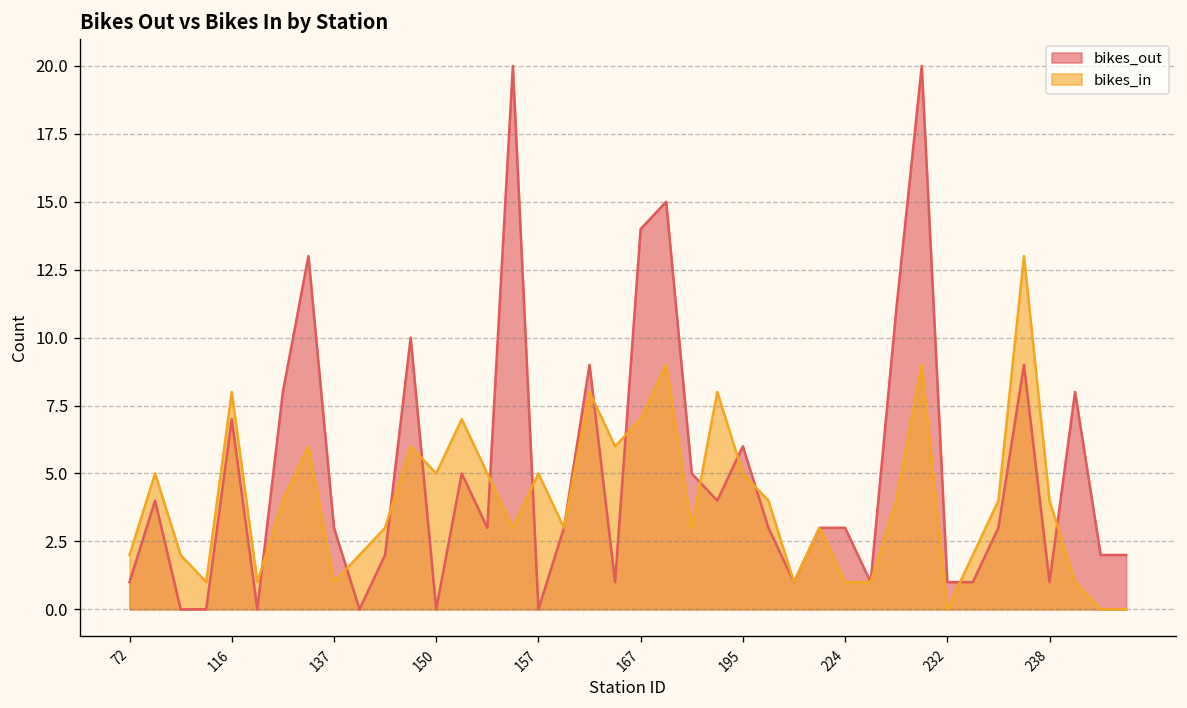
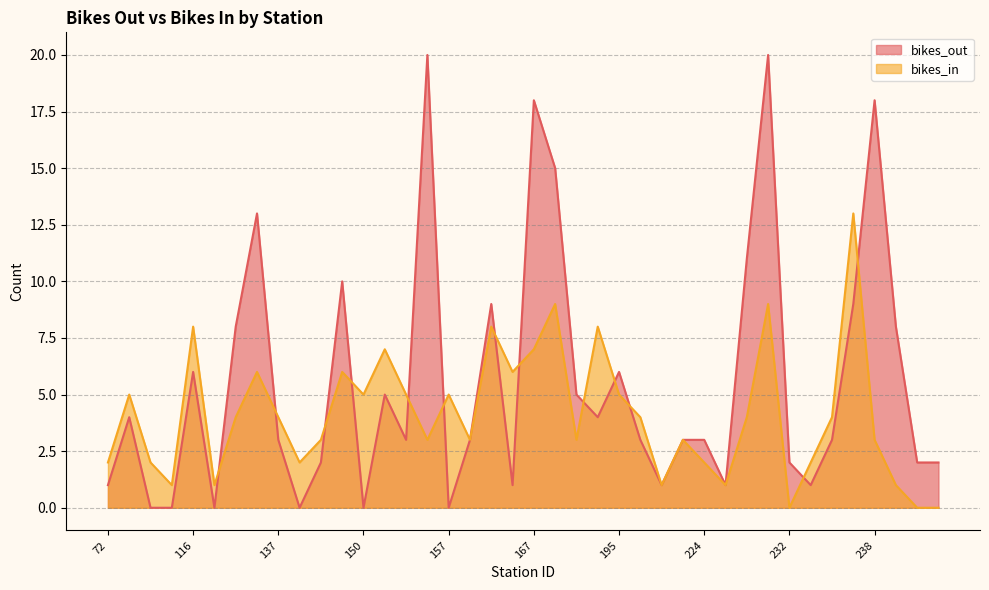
  {
    "bikes_out": {
      "72": 1,
-     "116": 7,
+     "116": 6,
      "137": 3,
      "150": 0,
      "157": 0,
-     "167": 14,
+     "167": 18,
      "195": 6,
      "224": 3,
-     "232": 1,
-     "238": 1
+     "232": 2,
+     "238": 18
    },
    "bikes_in": {
      "72": 2,
      "116": 8,
-     "137": 1,
+     "137": 4,
      "150": 5,
      "157": 5,
      "167": 7,
      "195": 5,
-     "224": 1,
+     "224": 2,
      "232": 0,
-     "238": 4
+     "238": 3
    }
  }
